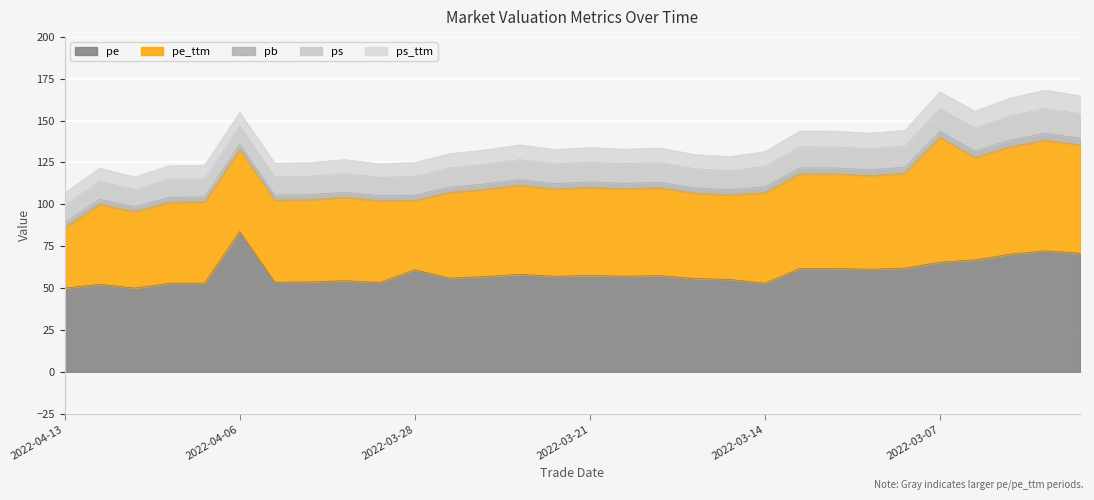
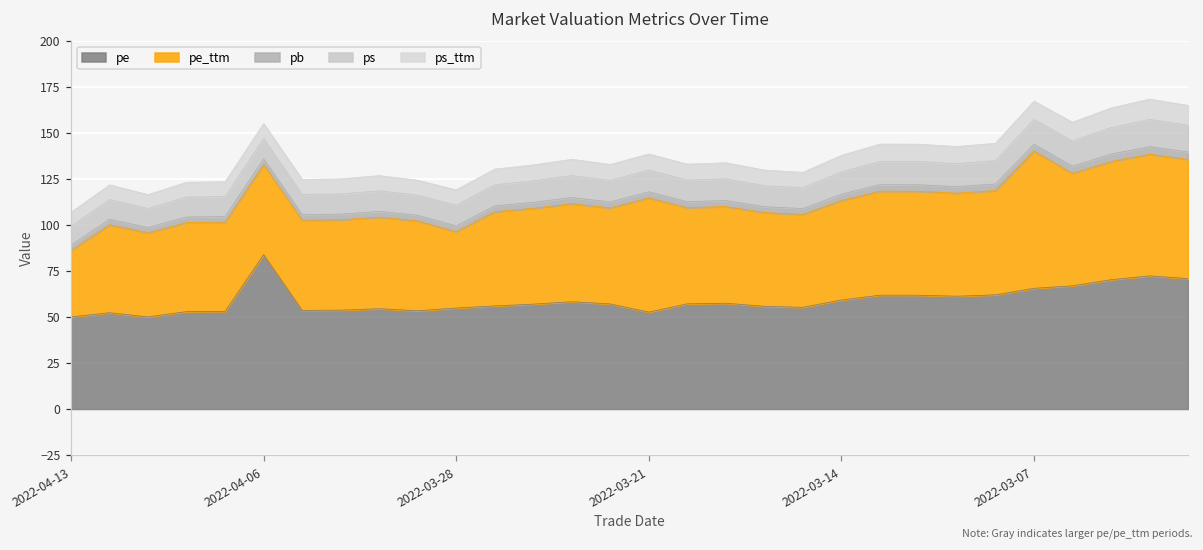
  {
    "pe": {
      "2022-04-13": 50,
      "2022-04-06": 84,
-     "2022-03-28": 61,
-     "2022-03-21": 58,
-     "2022-03-14": 53,
+     "2022-03-28": 55,
+     "2022-03-21": 53,
+     "2022-03-14": 59,
      "2022-03-07": 65
    },
    "pe_ttm": {
      "2022-04-13": 36,
      "2022-04-06": 49,
      "2022-03-28": 41,
-     "2022-03-21": 53,
+     "2022-03-21": 62,
      "2022-03-14": 54,
      "2022-03-07": 74
    }
  }
